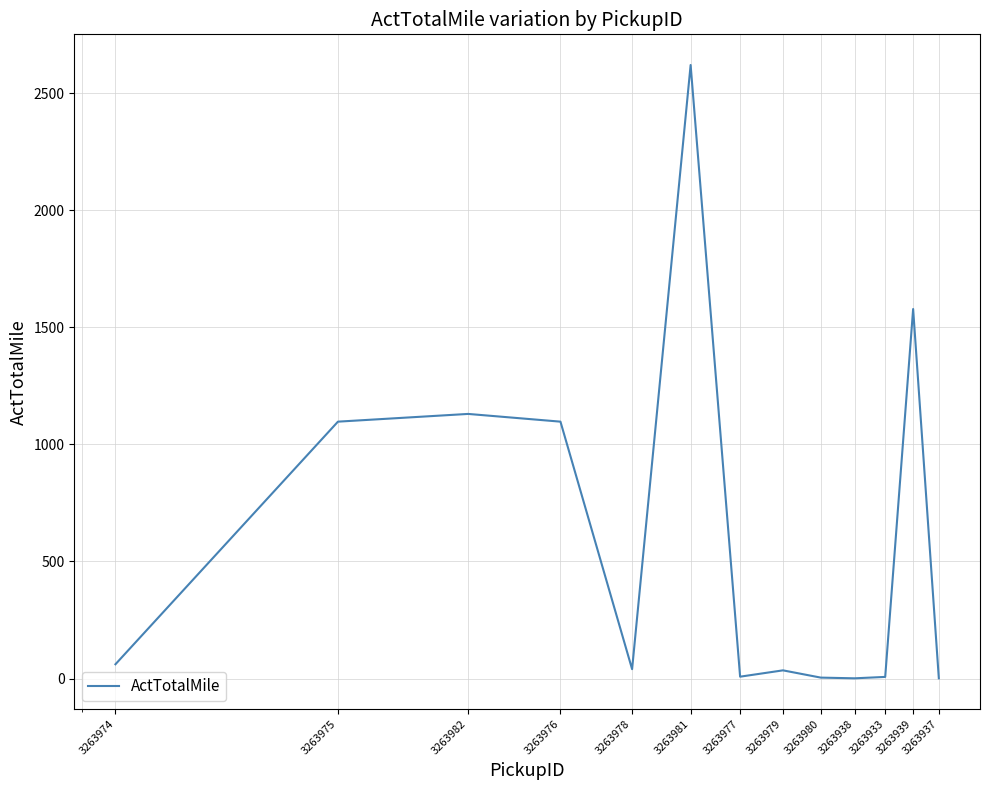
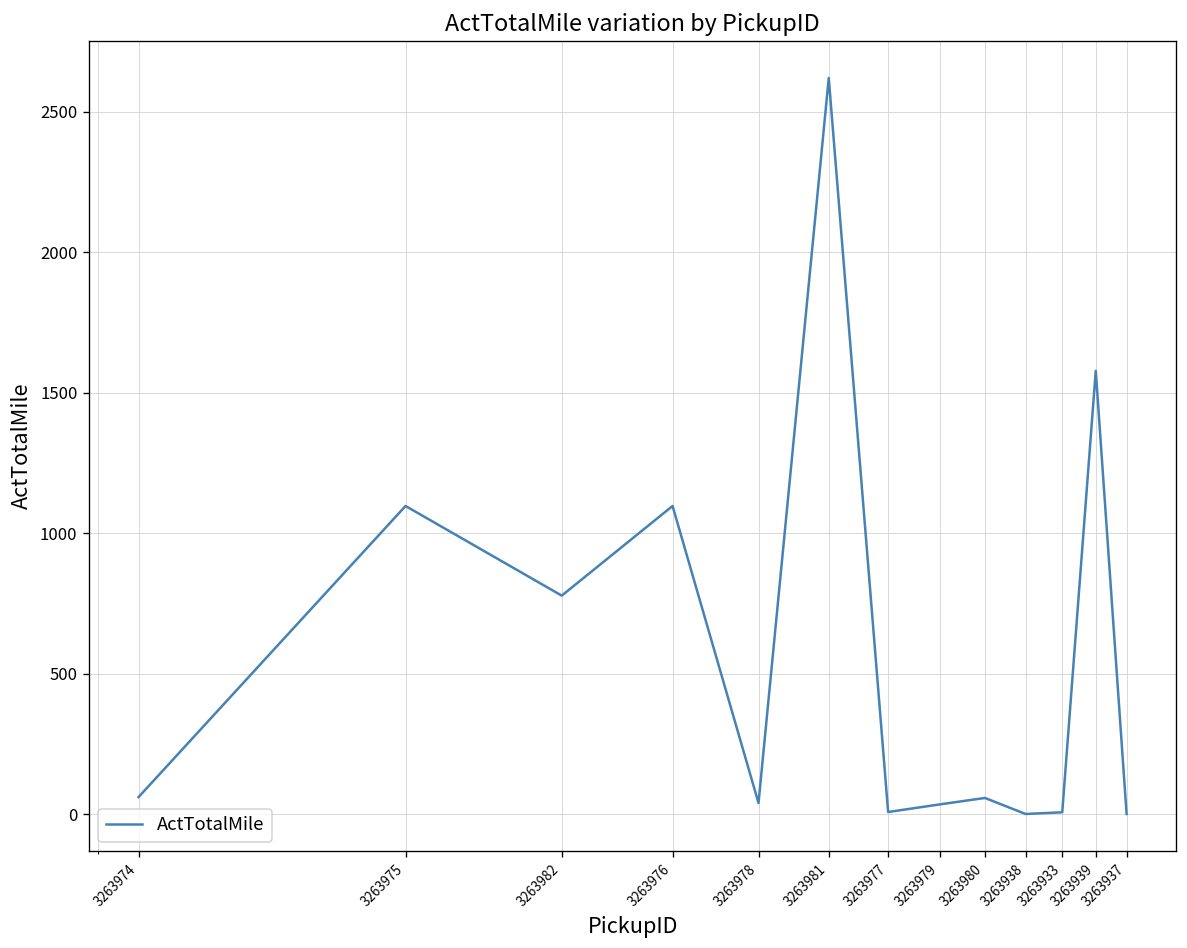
  {
    "3263974": 60,
    "3263975": 1100,
-   "3263982": 1130,
+   "3263982": 780,
    "3263976": 1100,
    "3263978": 40,
    "3263981": 2620,
    "3263977": 10,
    "3263979": 40,
-   "3263980": 0,
+   "3263980": 60,
    "3263938": 0,
    "3263933": 10,
    "3263939": 1580,
    "3263937": 0
  }
